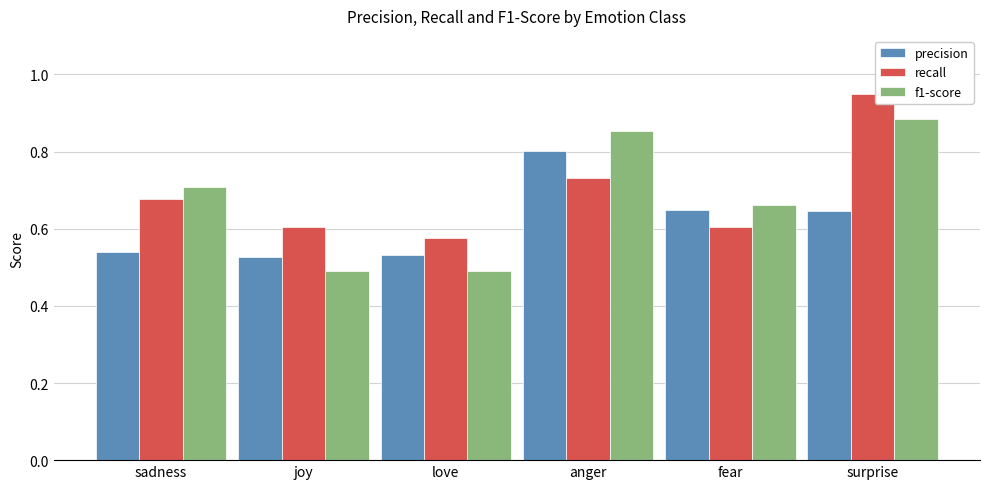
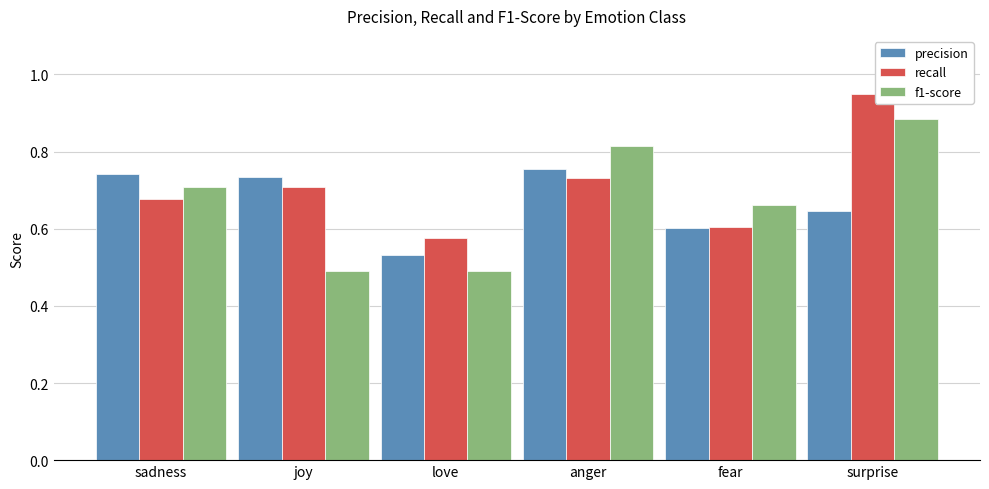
  {
    "precision": {
-     "sadness": 0.54,
-     "joy": 0.53,
+     "sadness": 0.74,
+     "joy": 0.73,
      "love": 0.53,
-     "anger": 0.80,
-     "fear": 0.65,
+     "anger": 0.76,
+     "fear": 0.60,
      "surprise": 0.65
    },
    "recall": {
      "sadness": 0.68,
-     "joy": 0.61,
+     "joy": 0.71,
      "love": 0.58,
      "anger": 0.73,
      "fear": 0.60,
      "surprise": 0.95
    },
    "f1-score": {
      "sadness": 0.71,
      "joy": 0.49,
      "love": 0.49,
-     "anger": 0.85,
+     "anger": 0.81,
      "fear": 0.66,
      "surprise": 0.89
    }
  }
